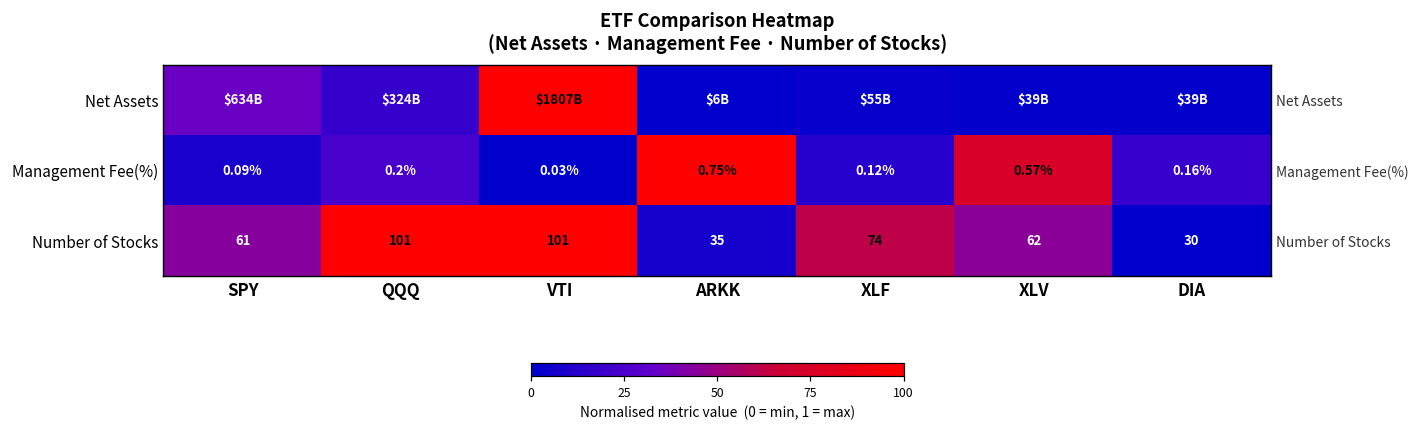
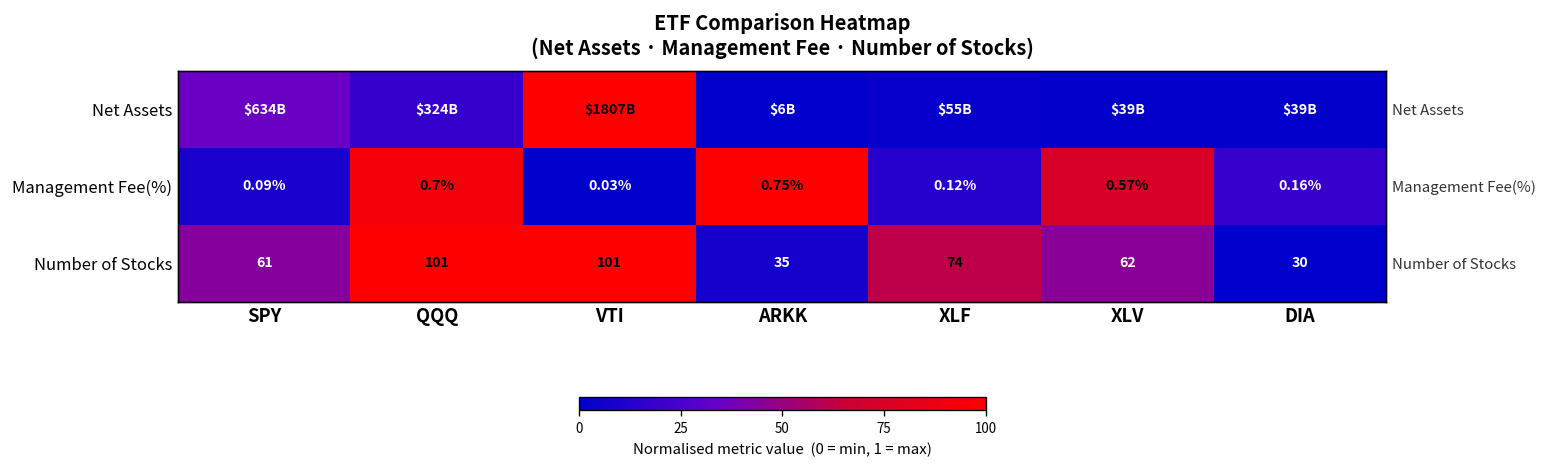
  {
    "Net Assets": {
      "SPY": "$634B",
      "QQQ": "$324B",
      "VTI": "$1807B",
      "ARKK": "$6B",
      "XLF": "$55B",
      "XLV": "$39B",
      "DIA": "$39B"
    },
    "Management Fee(%)": {
      "SPY": "0.09%",
-     "QQQ": "0.2%",
+     "QQQ": "0.7%",
      "VTI": "0.03%",
      "ARKK": "0.75%",
      "XLF": "0.12%",
      "XLV": "0.57%",
      "DIA": "0.16%"
    },
    "Number of Stocks": {
      "SPY": "61",
      "QQQ": "101",
      "VTI": "101",
      "ARKK": "35",
      "XLF": "74",
      "XLV": "62",
      "DIA": "30"
    }
  }
